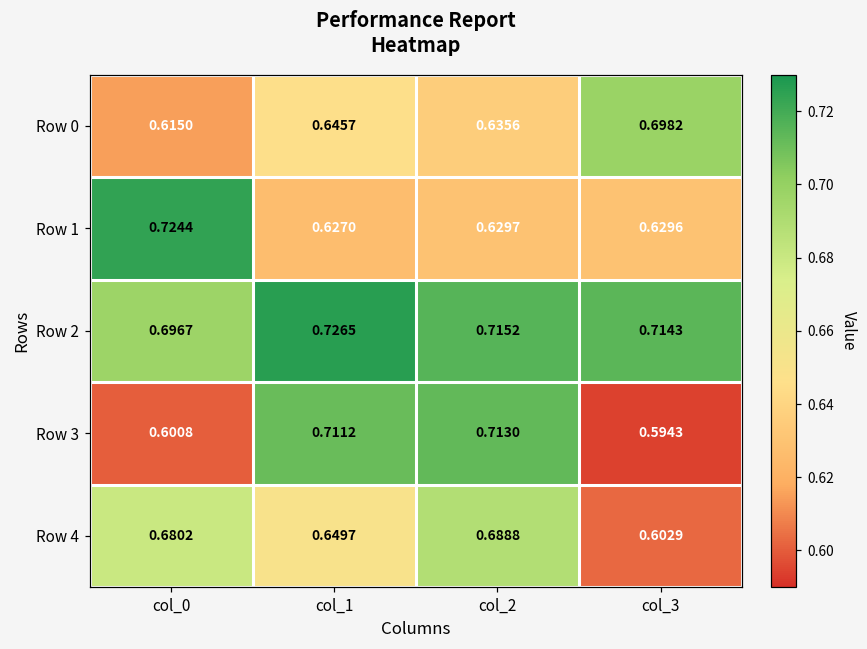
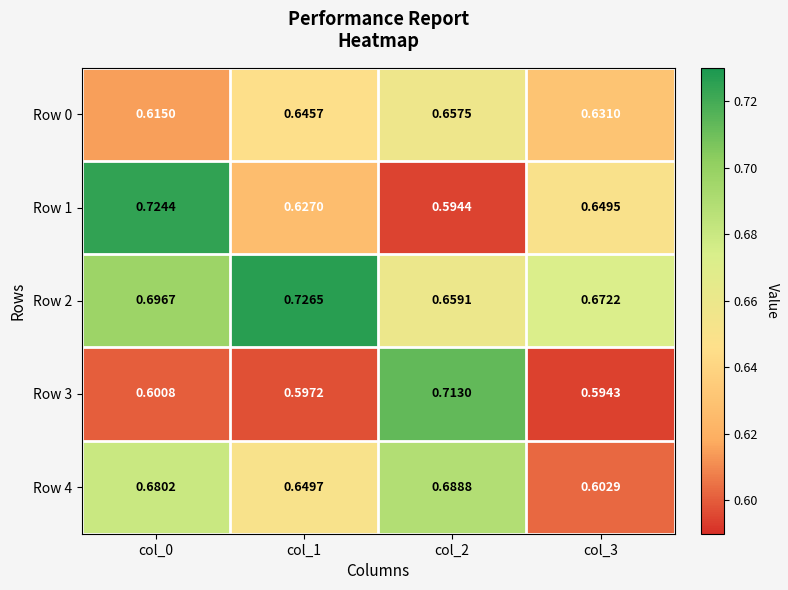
  {
    "Row 0": {
      "col_0": 0.6150,
      "col_1": 0.6457,
-     "col_2": 0.6356,
-     "col_3": 0.6982
+     "col_2": 0.6575,
+     "col_3": 0.6310
    },
    "Row 1": {
      "col_0": 0.7244,
      "col_1": 0.6270,
-     "col_2": 0.6297,
-     "col_3": 0.6296
+     "col_2": 0.5944,
+     "col_3": 0.6495
    },
    "Row 2": {
      "col_0": 0.6967,
      "col_1": 0.7265,
-     "col_2": 0.7152,
-     "col_3": 0.7143
+     "col_2": 0.6591,
+     "col_3": 0.6722
    },
    "Row 3": {
      "col_0": 0.6008,
-     "col_1": 0.7112,
+     "col_1": 0.5972,
      "col_2": 0.7130,
      "col_3": 0.5943
    },
    "Row 4": {
      "col_0": 0.6802,
      "col_1": 0.6497,
      "col_2": 0.6888,
      "col_3": 0.6029
    }
  }
